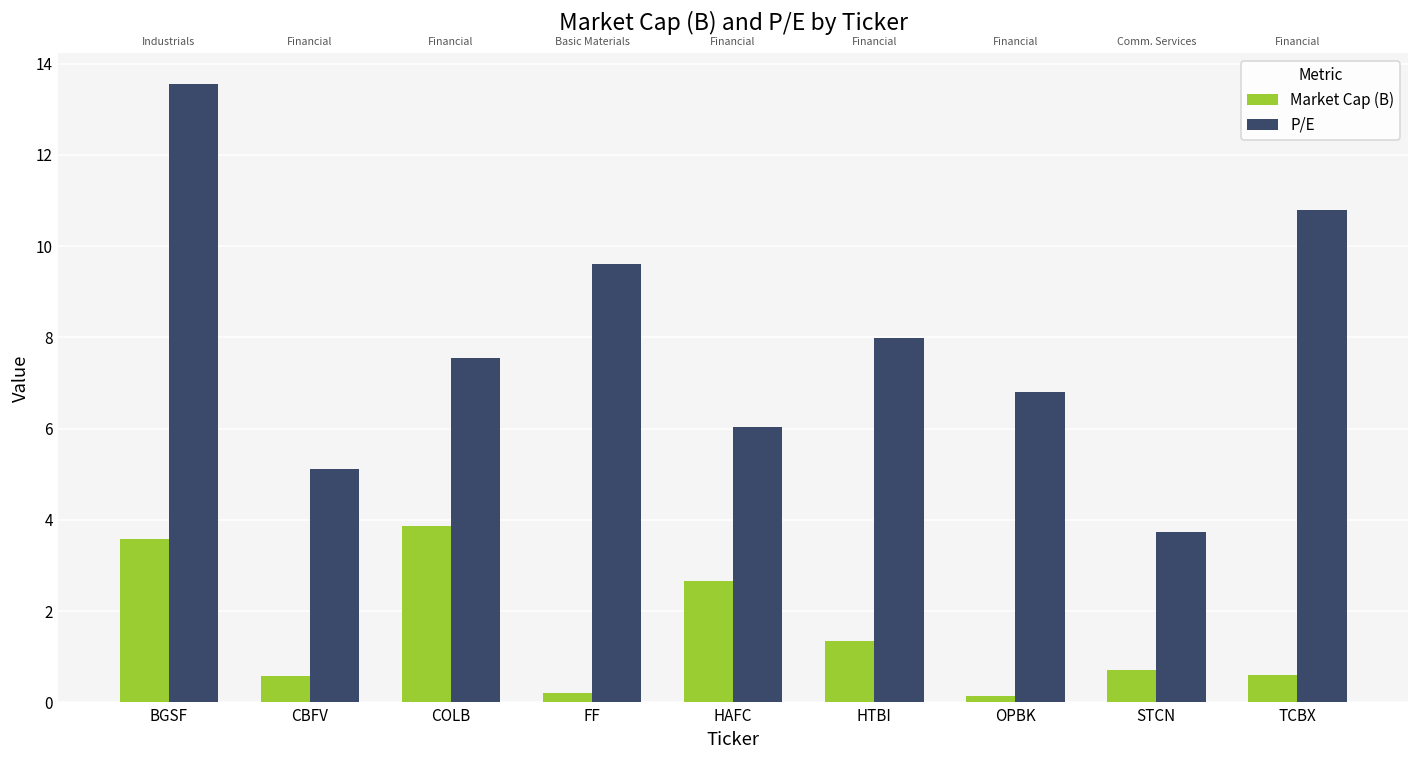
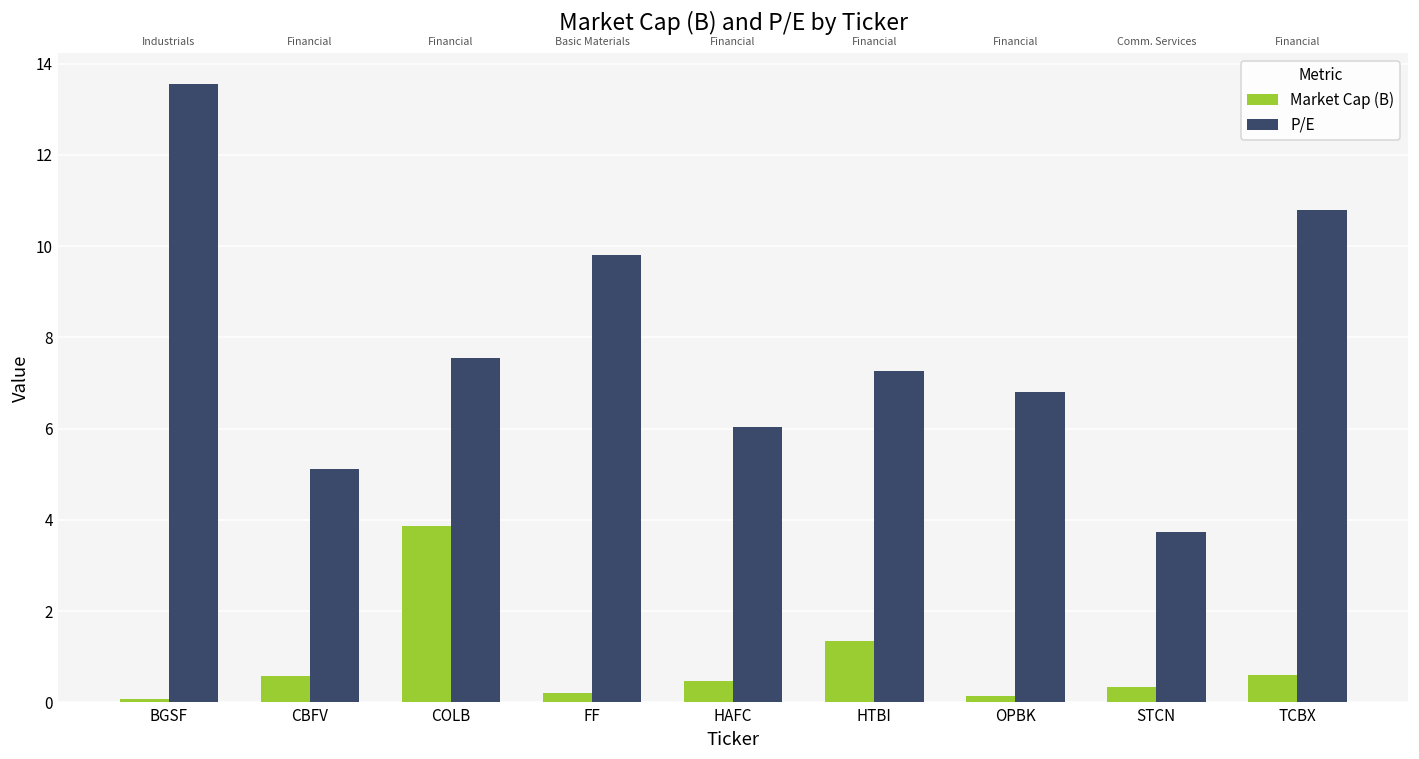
  {
    "Market Cap (B)": {
-     "BGSF": 3.6,
+     "BGSF": 0.1,
      "CBFV": 0.6,
      "COLB": 3.9,
      "FF": 0.2,
-     "HAFC": 2.7,
+     "HAFC": 0.5,
      "HTBI": 1.4,
      "OPBK": 0.1,
-     "STCN": 0.7,
+     "STCN": 0.3,
      "TCBX": 0.6
    },
    "P/E": {
      "BGSF": 13.6,
      "CBFV": 5.1,
      "COLB": 7.5,
-     "FF": 9.6,
+     "FF": 9.8,
      "HAFC": 6.0,
-     "HTBI": 8.0,
+     "HTBI": 7.3,
      "OPBK": 6.8,
      "STCN": 3.7,
      "TCBX": 10.8
    }
  }
